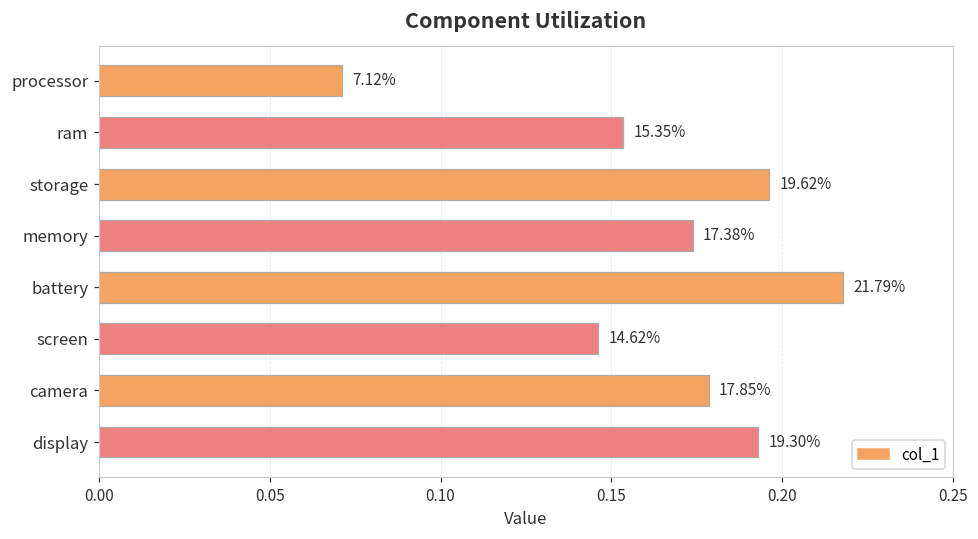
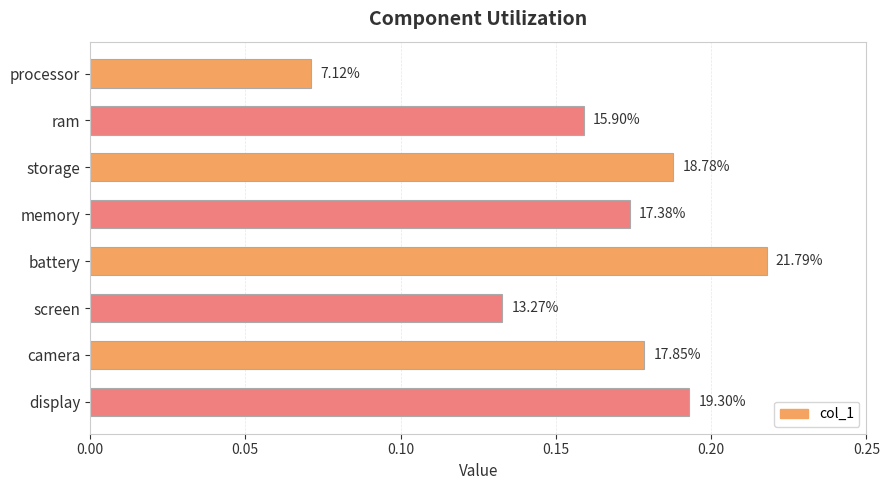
  {
    "processor": "7.12%",
-   "ram": "15.35%",
-   "storage": "19.62%",
+   "ram": "15.90%",
+   "storage": "18.78%",
    "memory": "17.38%",
    "battery": "21.79%",
-   "screen": "14.62%",
+   "screen": "13.27%",
    "camera": "17.85%",
    "display": "19.30%"
  }
